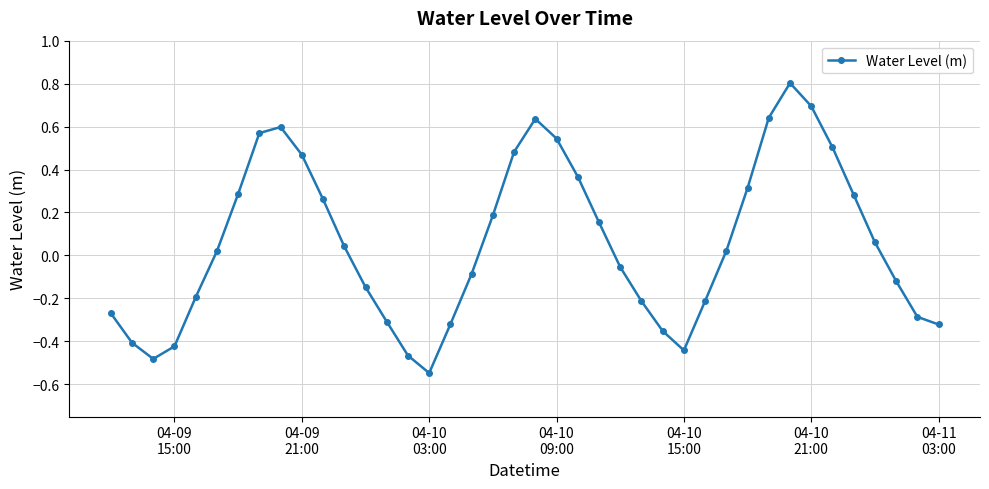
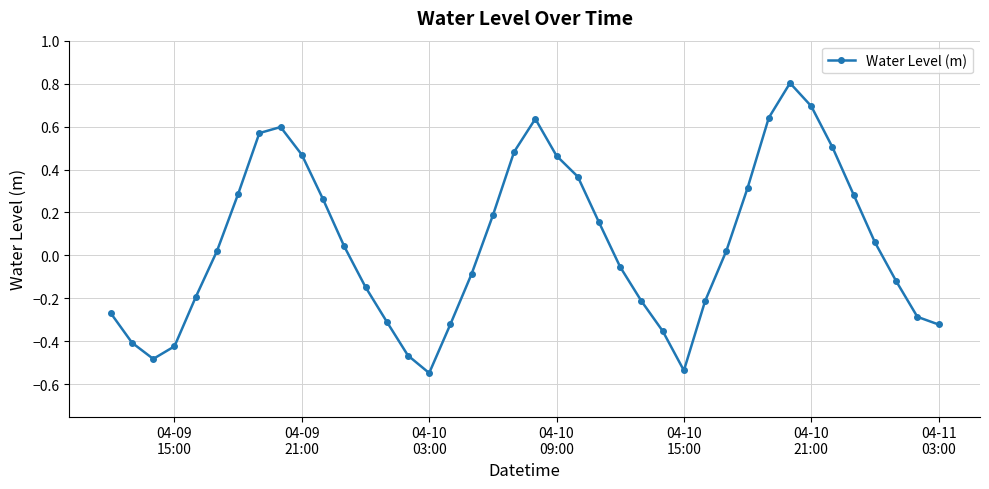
  {
    "04-09 15:00": -0.42,
    "04-09 21:00": 0.47,
    "04-10 03:00": -0.55,
-   "04-10 09:00": 0.54,
-   "04-10 15:00": -0.44,
+   "04-10 09:00": 0.46,
+   "04-10 15:00": -0.54,
    "04-10 21:00": 0.69,
    "04-11 03:00": -0.32
  }
